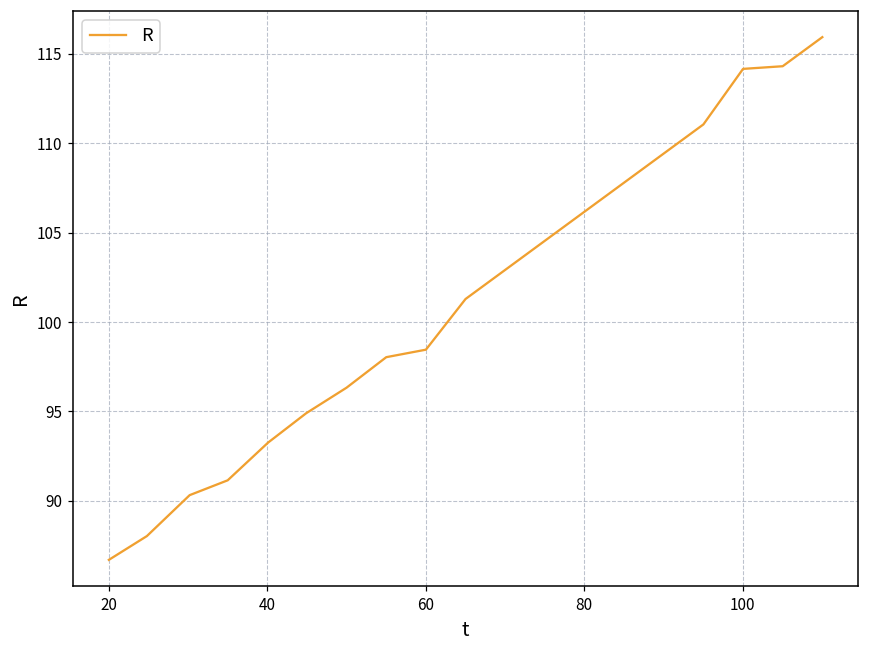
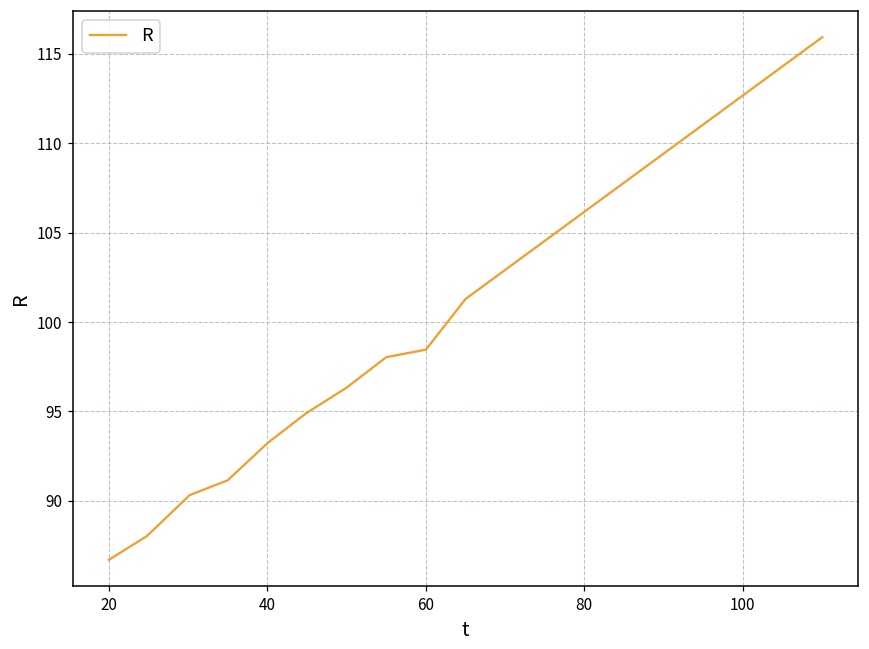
  {
    "20": 86.7,
    "60": 98.5,
    "80": 106.2,
-   "100": 114.2
+   "100": 112.7
  }
